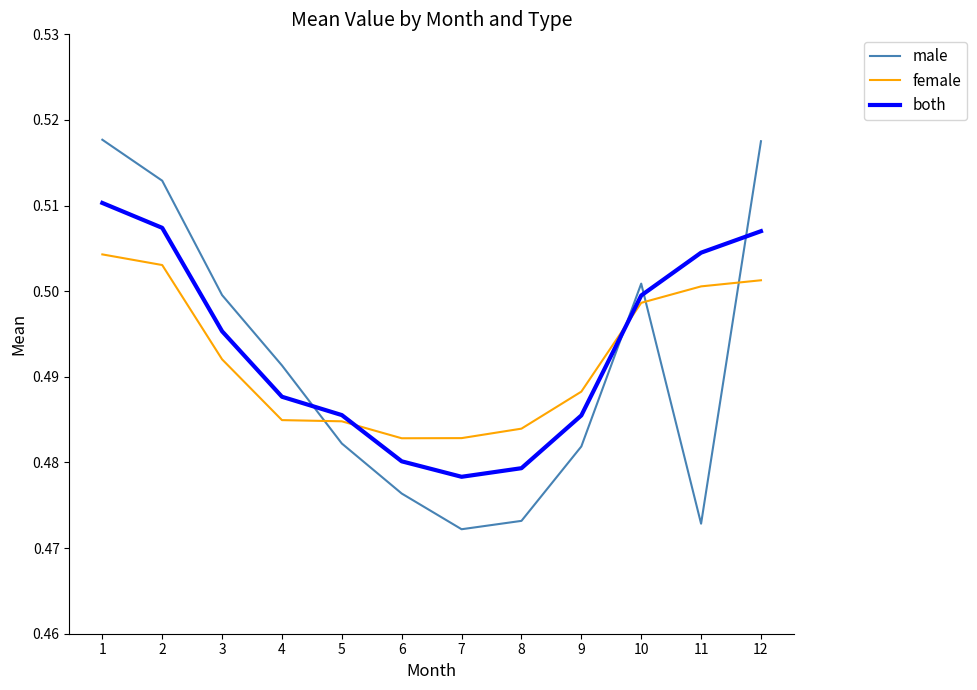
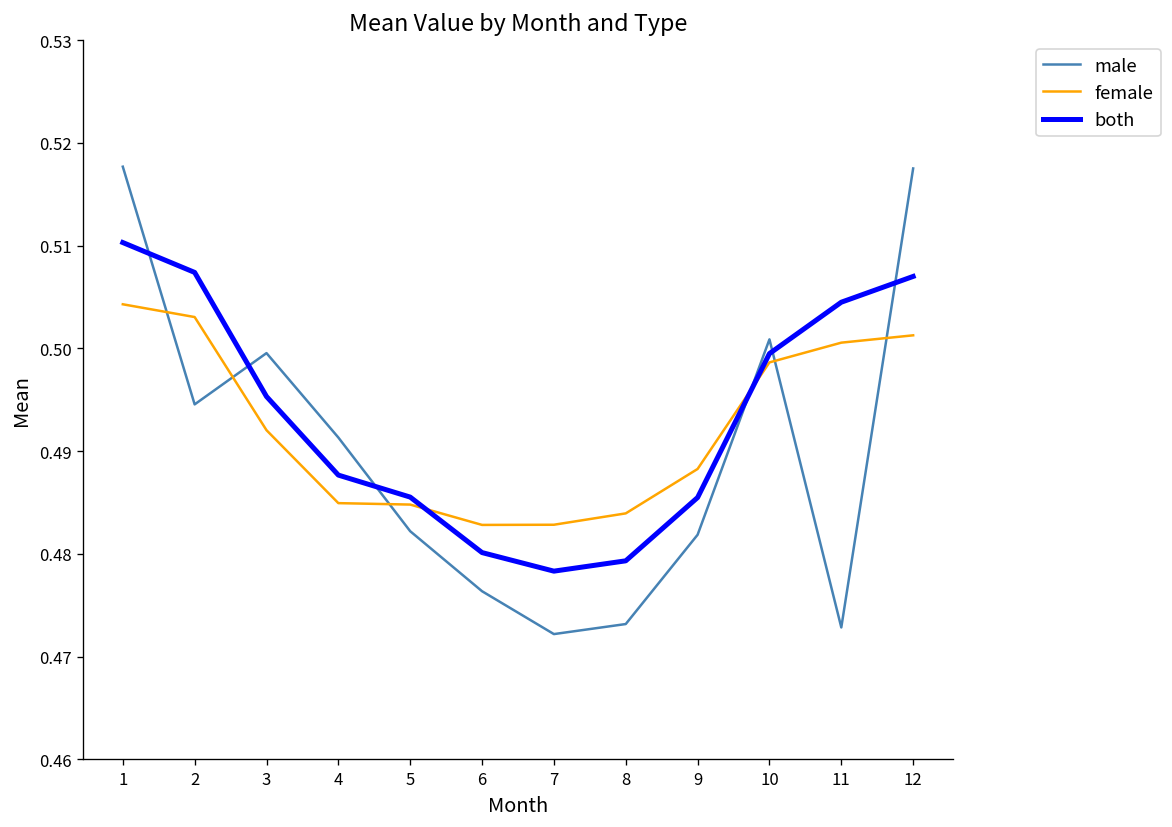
  {
    "male": {
      "1": 0.518,
-     "2": 0.513,
+     "2": 0.495,
      "3": 0.500,
      "4": 0.491,
      "5": 0.482,
      "6": 0.476,
      "7": 0.472,
      "8": 0.473,
      "9": 0.482,
      "10": 0.501,
      "11": 0.473,
      "12": 0.518
    },
    "female": {
      "1": 0.504,
      "2": 0.503,
      "3": 0.492,
      "4": 0.485,
      "5": 0.485,
      "6": 0.483,
      "7": 0.483,
      "8": 0.484,
      "9": 0.488,
      "10": 0.499,
      "11": 0.501,
      "12": 0.501
    },
    "both": {
      "1": 0.510,
      "2": 0.507,
      "3": 0.495,
      "4": 0.488,
      "5": 0.486,
      "6": 0.480,
      "7": 0.478,
      "8": 0.479,
      "9": 0.485,
      "10": 0.500,
      "11": 0.505,
      "12": 0.507
    }
  }
